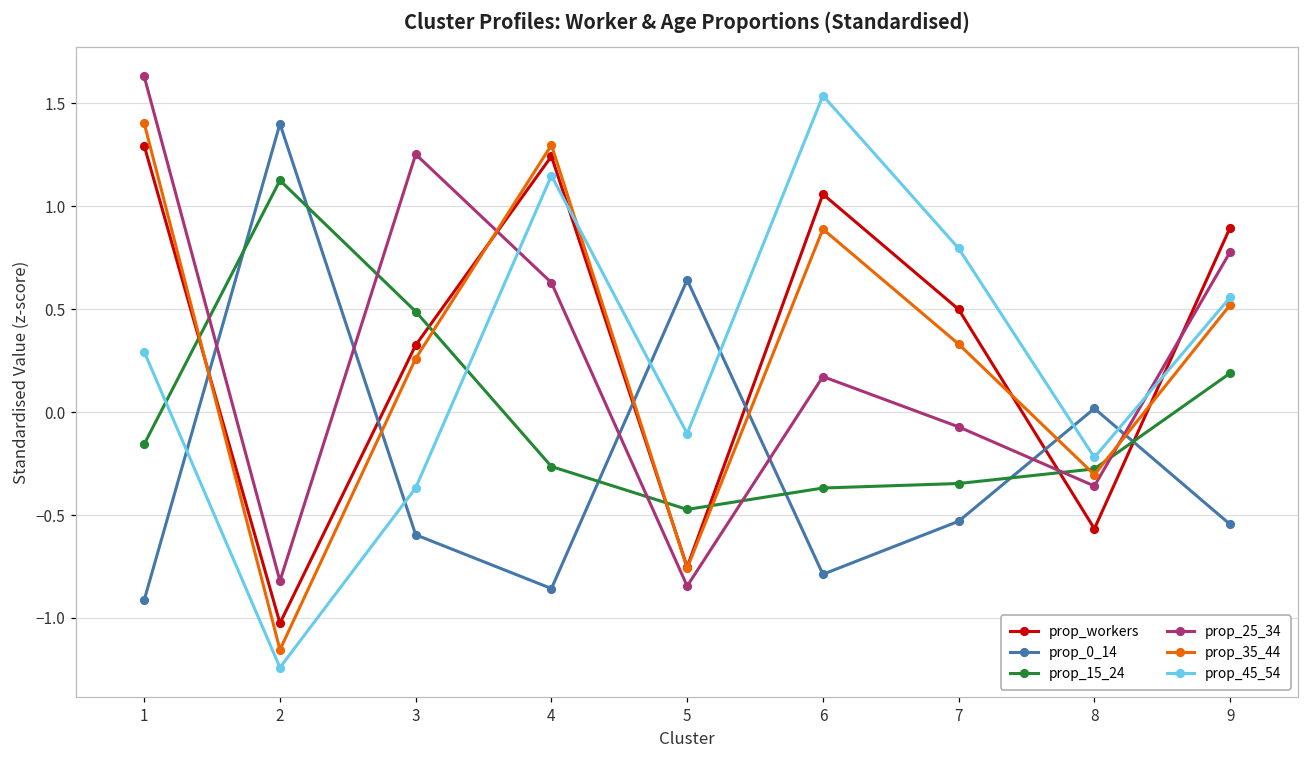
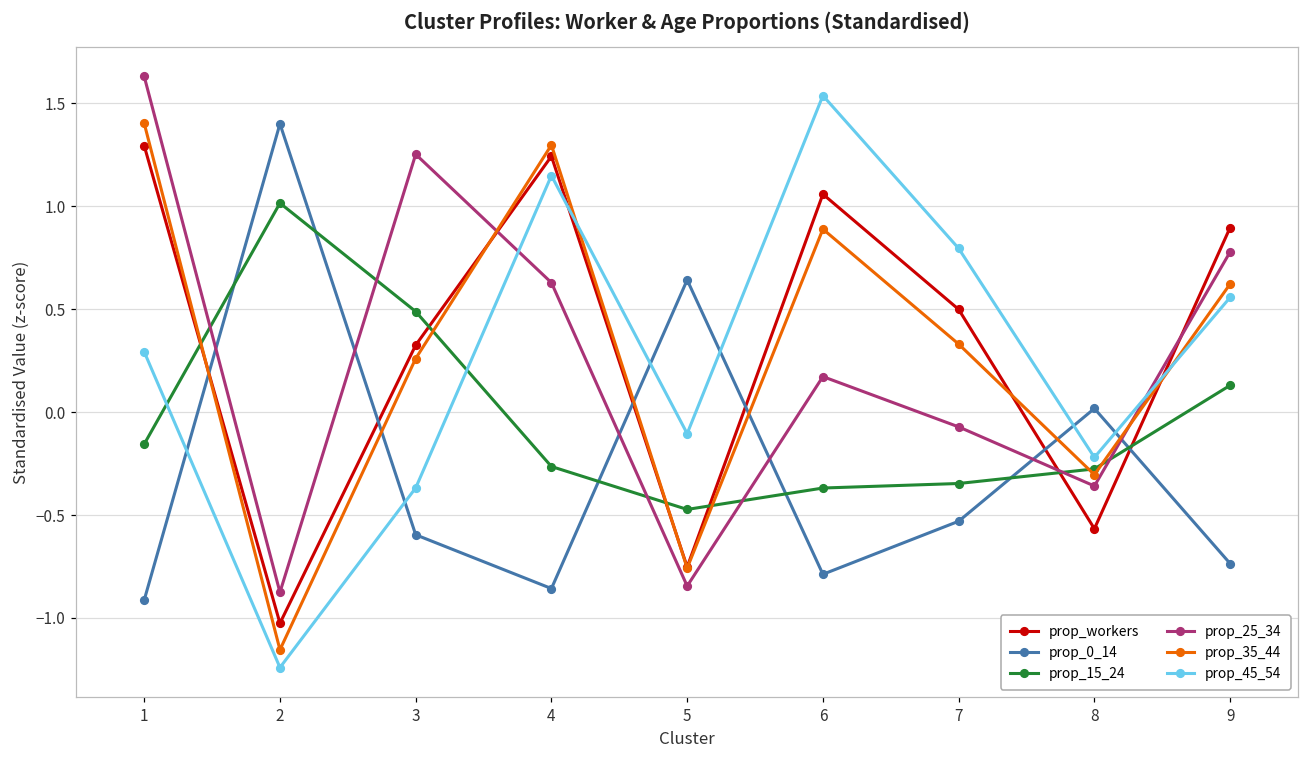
  {
    "prop_workers": {
      "1": 1.29,
      "2": -1.03,
      "3": 0.33,
      "4": 1.24,
      "6": 1.06,
      "7": 0.50,
      "8": -0.57,
      "9": 0.90
    },
    "prop_0_14": {
      "1": -0.91,
      "2": 1.40,
      "3": -0.60,
      "4": -0.86,
      "5": 0.64,
      "6": -0.79,
      "7": -0.53,
      "8": 0.02,
-     "9": -0.55
+     "9": -0.74
    },
    "prop_15_24": {
      "1": -0.16,
-     "2": 1.13,
+     "2": 1.02,
      "3": 0.49,
      "4": -0.26,
      "5": -0.47,
      "6": -0.37,
      "7": -0.35,
      "8": -0.28,
-     "9": 0.19
+     "9": 0.13
    },
    "prop_25_34": {
      "1": 1.63,
-     "2": -0.82,
+     "2": -0.88,
      "3": 1.25,
      "4": 0.63,
      "5": -0.85,
      "6": 0.17,
      "7": -0.07,
      "8": -0.36,
      "9": 0.78
    },
    "prop_35_44": {
      "1": 1.40,
      "2": -1.15,
      "3": 0.26,
      "4": 1.30,
      "6": 0.89,
      "7": 0.33,
      "8": -0.30,
-     "9": 0.52
+     "9": 0.62
    },
    "prop_45_54": {
      "1": 0.29,
      "2": -1.24,
      "3": -0.37,
      "4": 1.15,
      "5": -0.10,
      "6": 1.54,
      "7": 0.80,
      "8": -0.22,
      "9": 0.56
    }
  }
